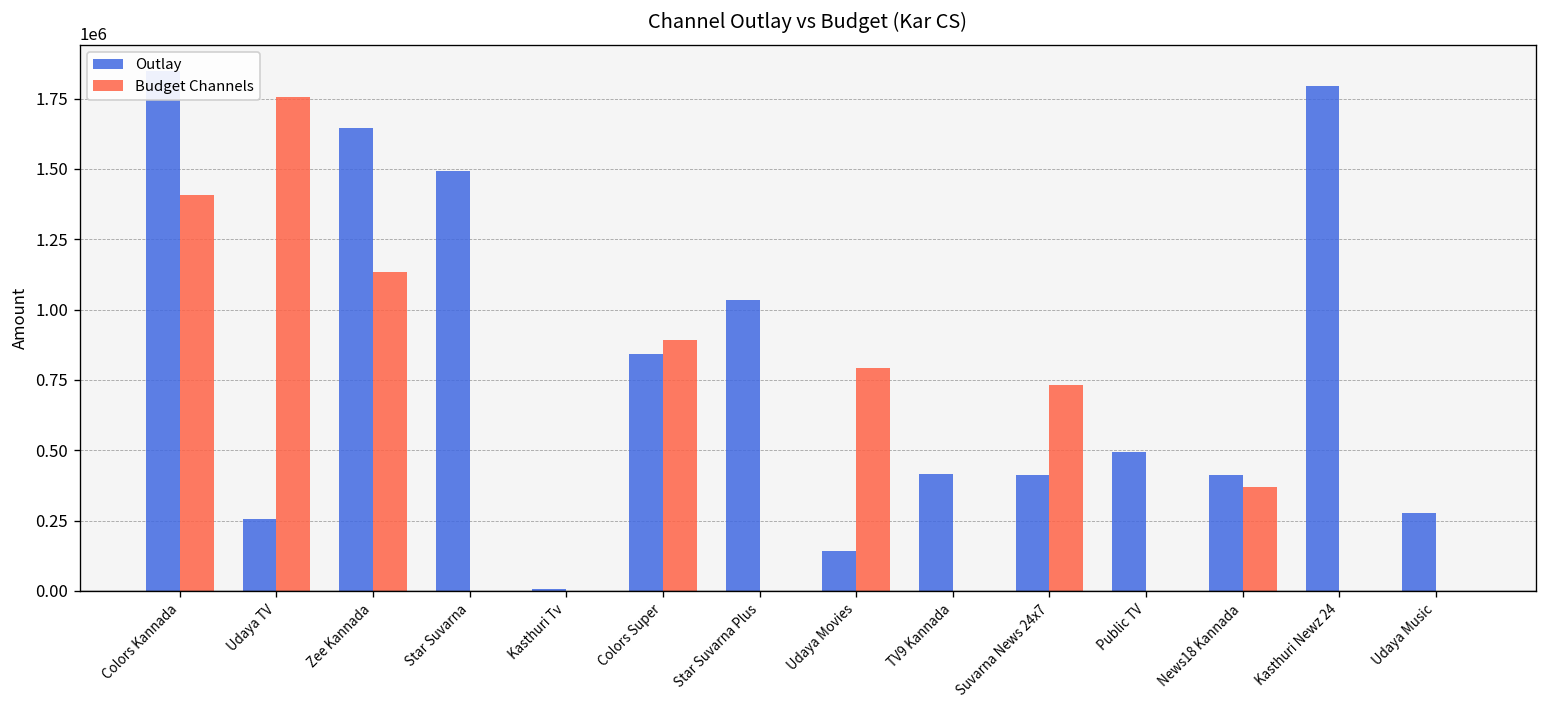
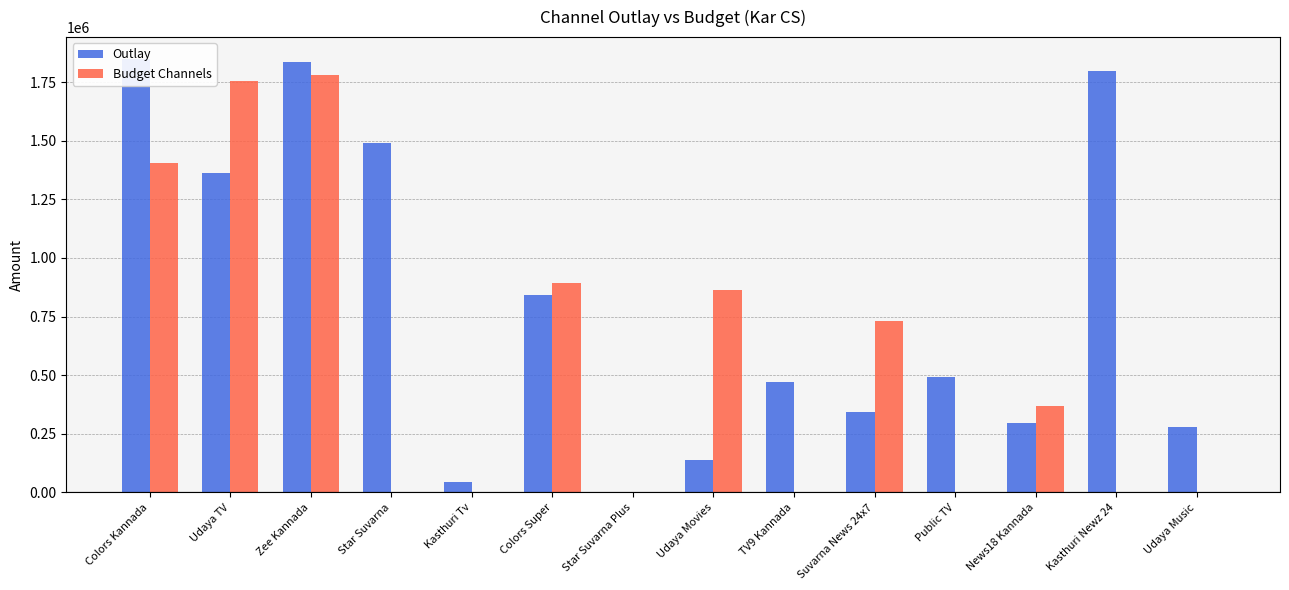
  {
    "Outlay": {
-     "Udaya TV": 260000,
-     "Zee Kannada": 1640000,
+     "Udaya TV": 1360000,
+     "Zee Kannada": 1840000,
      "Star Suvarna": 1490000,
-     "Kasthuri Tv": 10000,
+     "Kasthuri Tv": 50000,
      "Colors Super": 840000,
-     "Star Suvarna Plus": 1030000,
+     "Star Suvarna Plus": 0,
      "Udaya Movies": 140000,
-     "TV9 Kannada": 410000,
-     "Suvarna News 24x7": 410000,
+     "TV9 Kannada": 470000,
+     "Suvarna News 24x7": 340000,
      "Public TV": 490000,
-     "News18 Kannada": 410000,
+     "News18 Kannada": 290000,
      "Kasthuri Newz 24": 1800000,
      "Udaya Music": 280000
    },
    "Budget Channels": {
      "Colors Kannada": 1410000,
      "Udaya TV": 1760000,
-     "Zee Kannada": 1130000,
+     "Zee Kannada": 1780000,
      "Star Suvarna": 0,
      "Kasthuri Tv": 0,
      "Colors Super": 890000,
      "Star Suvarna Plus": 0,
-     "Udaya Movies": 790000,
+     "Udaya Movies": 860000,
      "TV9 Kannada": 0,
      "Suvarna News 24x7": 730000,
      "Public TV": 0,
      "News18 Kannada": 370000,
      "Kasthuri Newz 24": 0,
      "Udaya Music": 0
    }
  }
